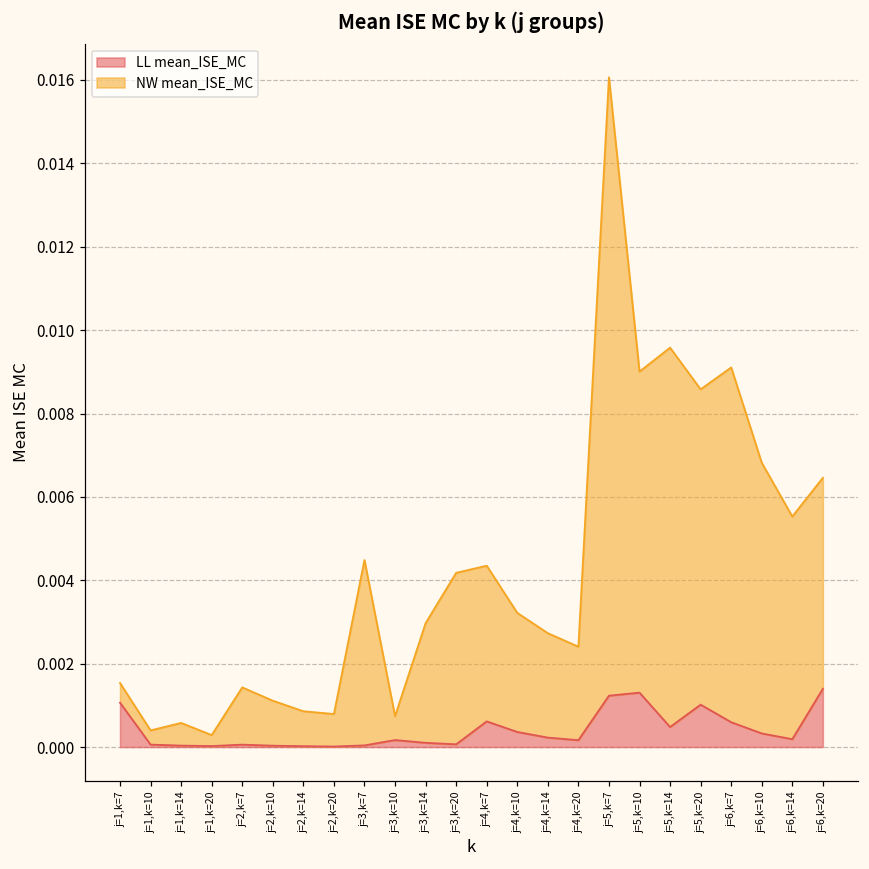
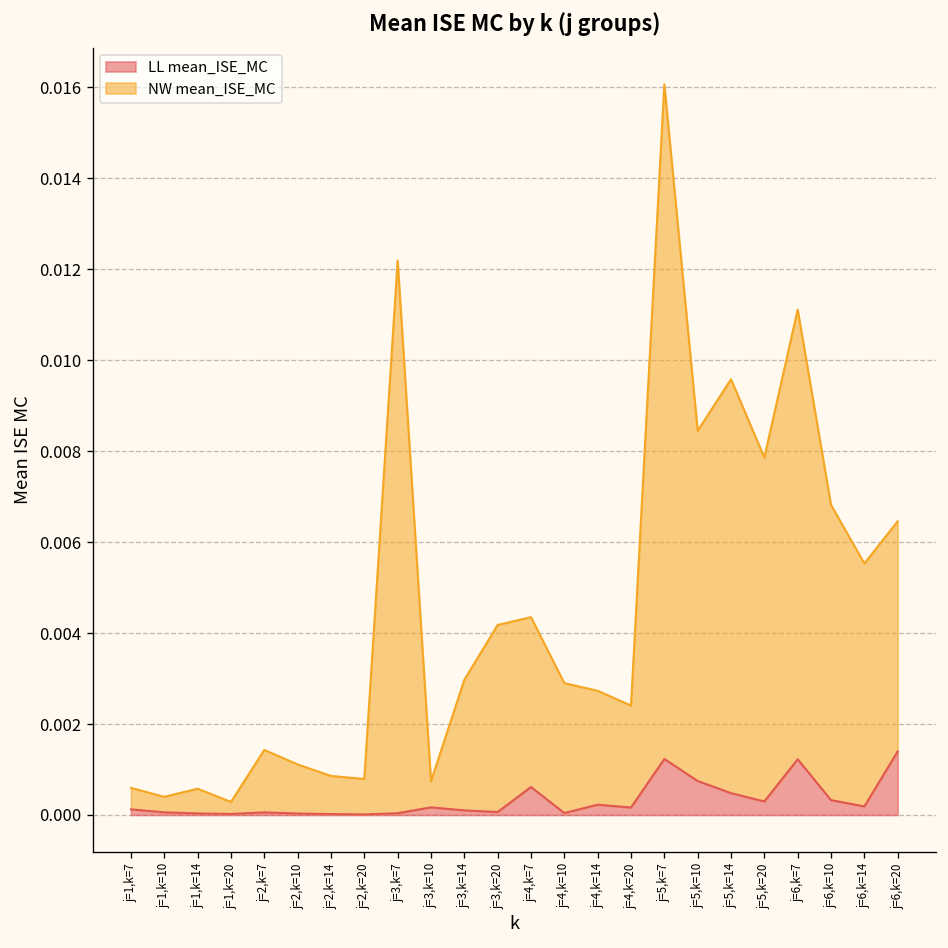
  {
    "LL mean_ISE_MC": {
-     "j=1,k=7": 0.0011,
+     "j=1,k=7": 0.0001,
      "j=1,k=10": 0.0001,
      "j=1,k=14": 0.0000,
      "j=1,k=20": 0.0000,
      "j=2,k=7": 0.0001,
      "j=2,k=10": 0.0000,
      "j=2,k=14": 0.0000,
      "j=2,k=20": 0.0000,
      "j=3,k=7": 0.0000,
      "j=3,k=10": 0.0002,
      "j=3,k=14": 0.0001,
      "j=3,k=20": 0.0001,
      "j=4,k=7": 0.0006,
-     "j=4,k=10": 0.0004,
+     "j=4,k=10": 0.0000,
      "j=4,k=14": 0.0002,
      "j=4,k=20": 0.0002,
      "j=5,k=7": 0.0012,
-     "j=5,k=10": 0.0013,
+     "j=5,k=10": 0.0007,
      "j=5,k=14": 0.0005,
-     "j=5,k=20": 0.0010,
-     "j=6,k=7": 0.0006,
+     "j=5,k=20": 0.0003,
+     "j=6,k=7": 0.0012,
      "j=6,k=10": 0.0003,
      "j=6,k=14": 0.0002,
      "j=6,k=20": 0.0014
    },
    "NW mean_ISE_MC": {
      "j=1,k=7": 0.0005,
      "j=1,k=10": 0.0003,
      "j=1,k=14": 0.0005,
      "j=1,k=20": 0.0003,
      "j=2,k=7": 0.0014,
      "j=2,k=10": 0.0011,
      "j=2,k=14": 0.0008,
      "j=2,k=20": 0.0008,
-     "j=3,k=7": 0.0044,
+     "j=3,k=7": 0.0122,
      "j=3,k=10": 0.0006,
      "j=3,k=14": 0.0029,
      "j=3,k=20": 0.0041,
      "j=4,k=7": 0.0037,
      "j=4,k=10": 0.0029,
      "j=4,k=14": 0.0025,
      "j=4,k=20": 0.0022,
      "j=5,k=7": 0.0148,
      "j=5,k=10": 0.0077,
      "j=5,k=14": 0.0091,
      "j=5,k=20": 0.0076,
-     "j=6,k=7": 0.0085,
+     "j=6,k=7": 0.0099,
      "j=6,k=10": 0.0065,
      "j=6,k=14": 0.0053,
      "j=6,k=20": 0.0051
    }
  }
